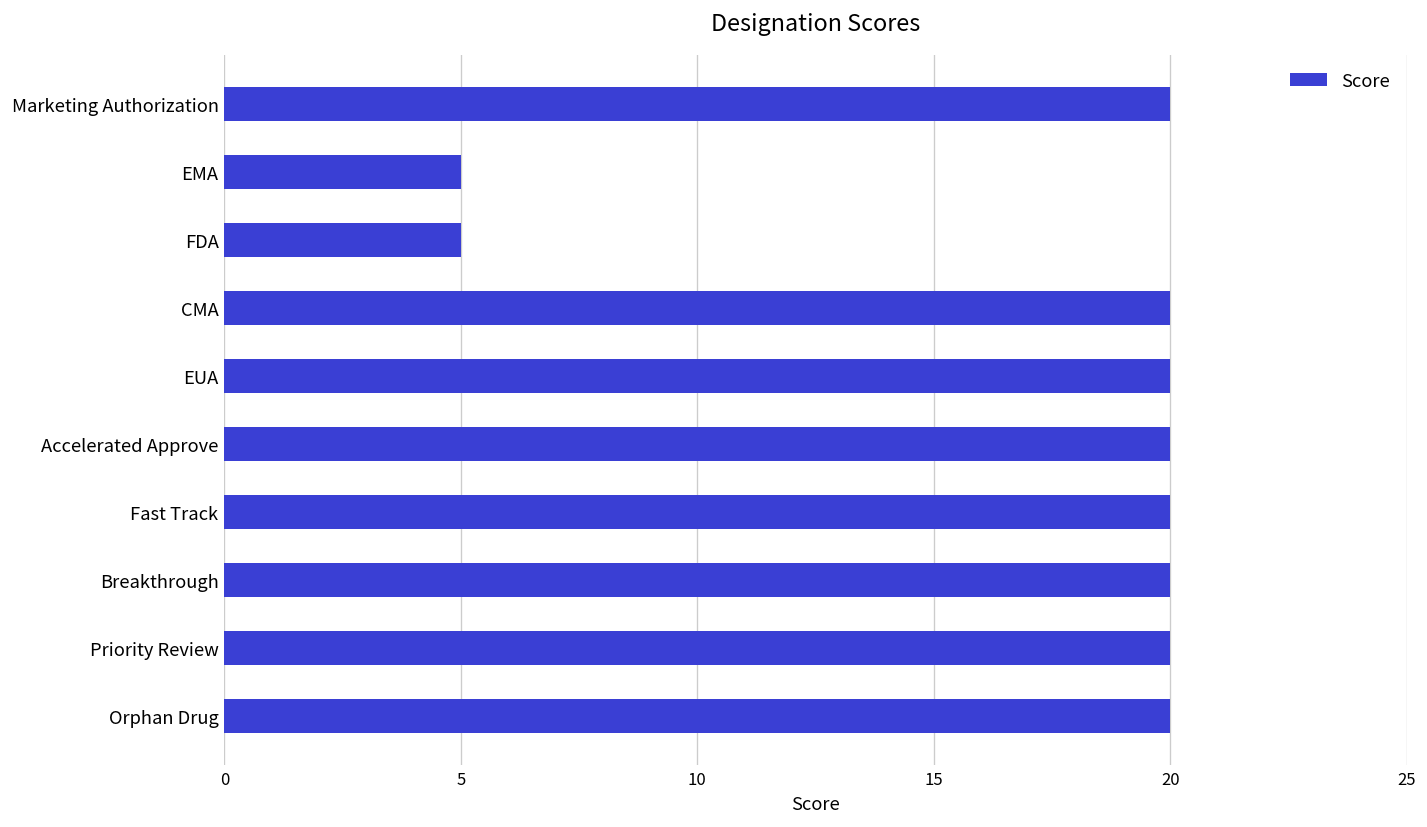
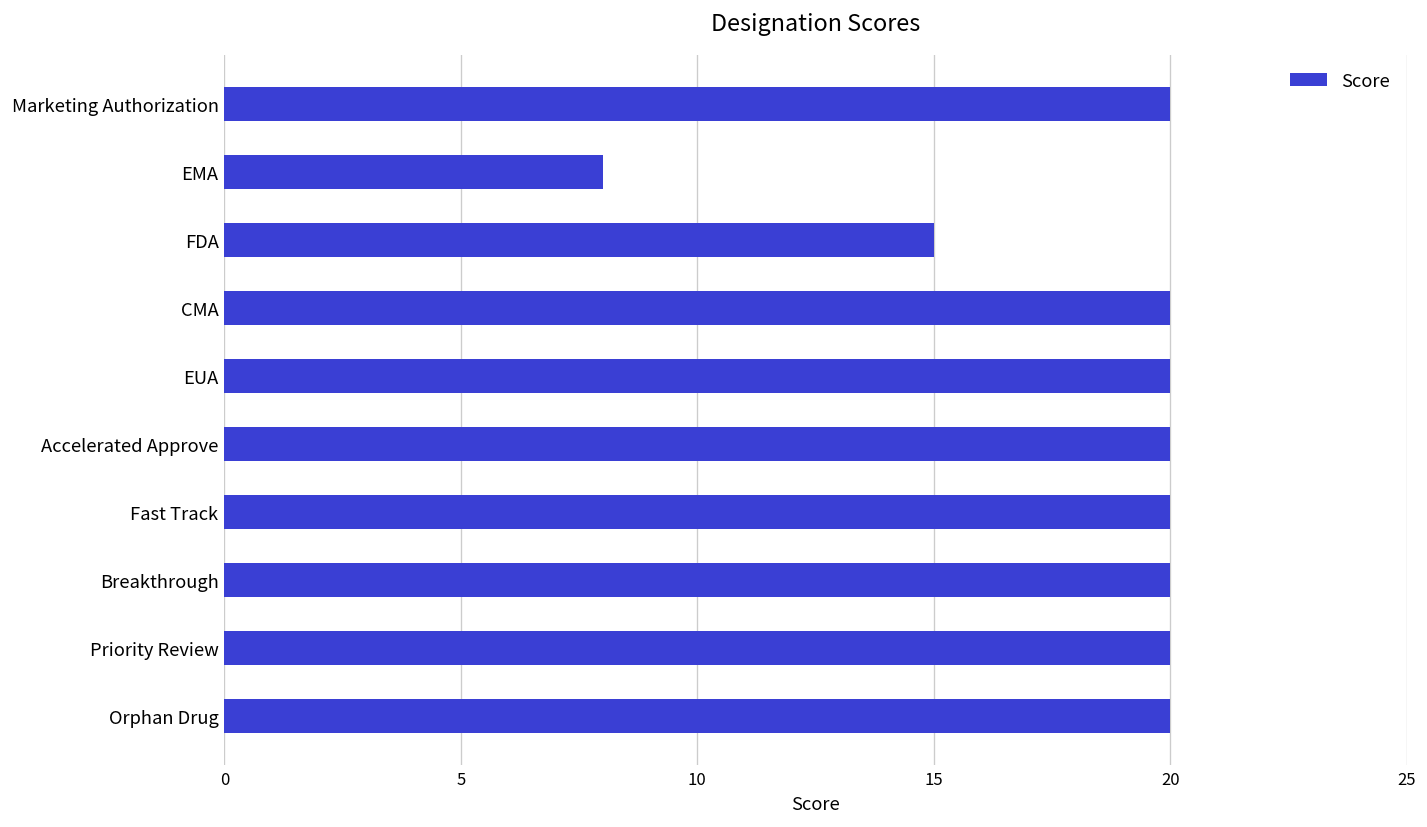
  {
    "Marketing Authorization": 20,
-   "EMA": 5,
-   "FDA": 5,
+   "EMA": 8,
+   "FDA": 15,
    "CMA": 20,
    "EUA": 20,
    "Accelerated Approve": 20,
    "Fast Track": 20,
    "Breakthrough": 20,
    "Priority Review": 20,
    "Orphan Drug": 20
  }
